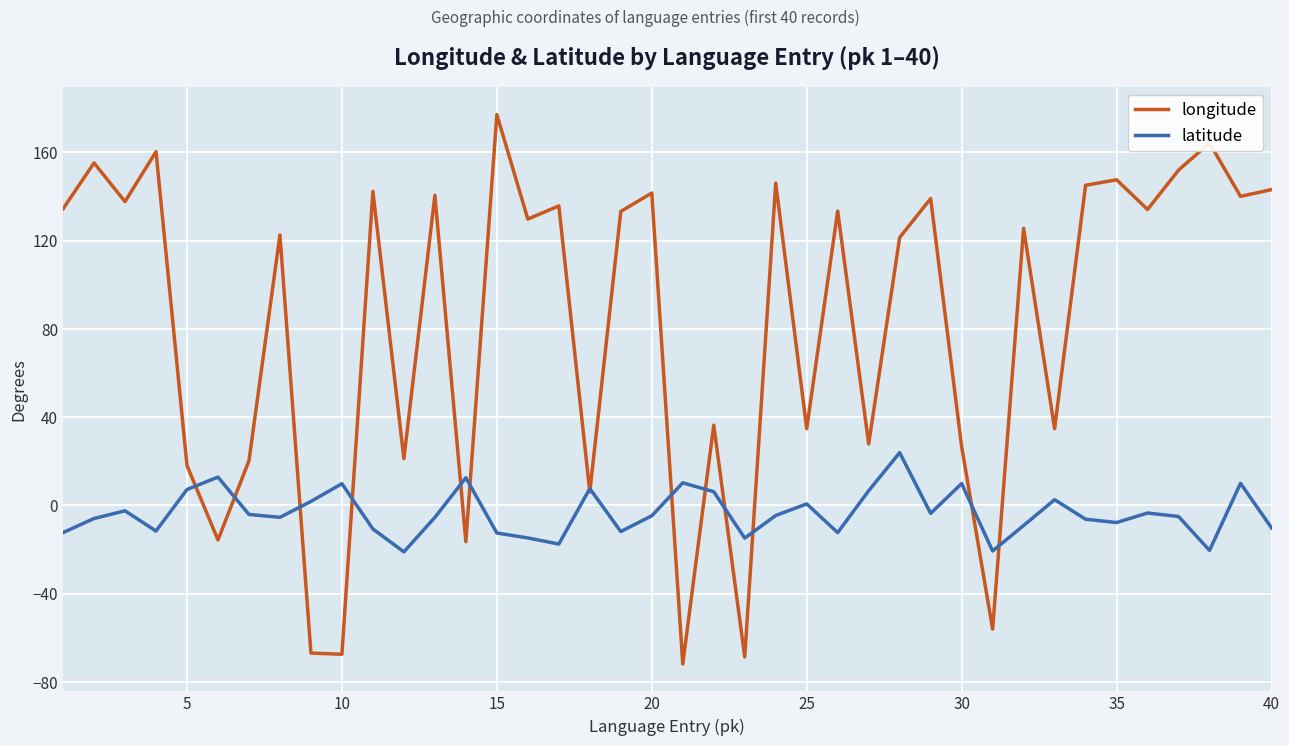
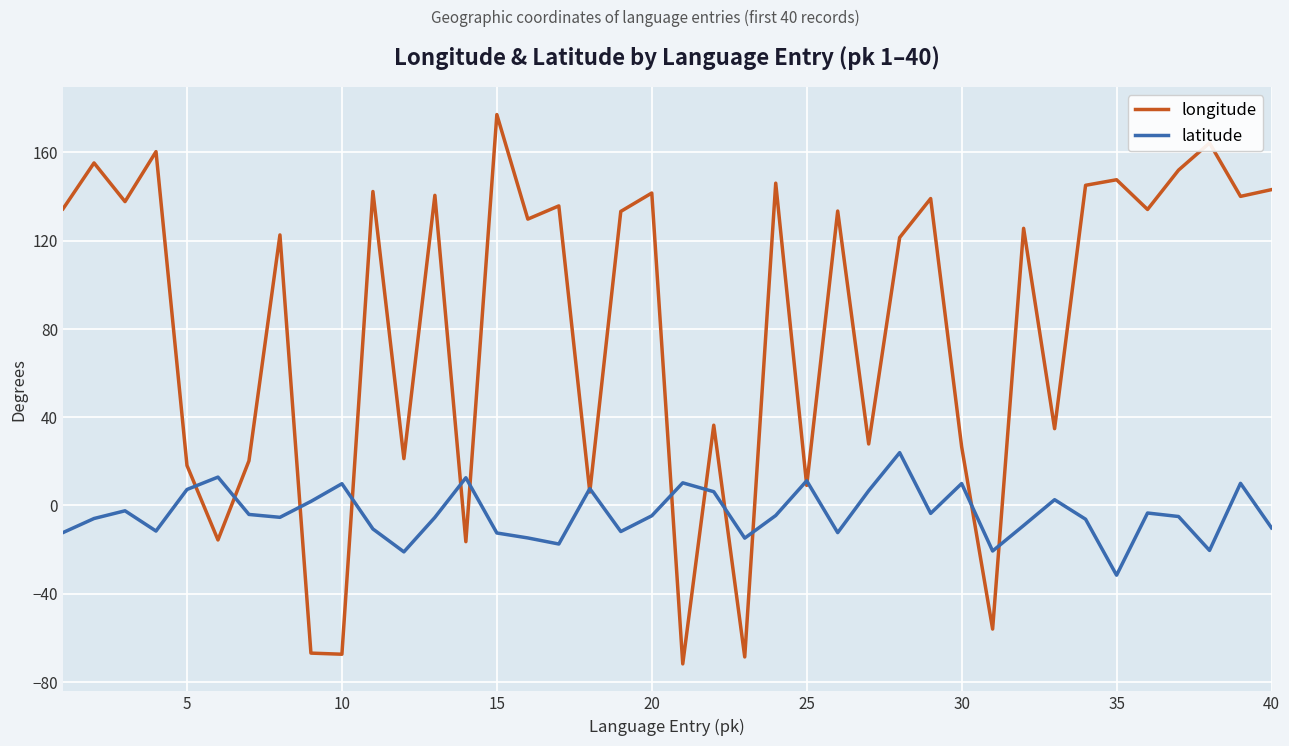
  {
    "longitude": {
      "5": 18,
      "10": -67,
      "15": 177,
      "20": 142,
-     "25": 35,
+     "25": 9,
      "30": 27,
      "35": 148,
      "40": 143
    },
    "latitude": {
      "5": 7,
      "10": 10,
      "15": -13,
      "20": -5,
-     "25": 1,
+     "25": 11,
      "30": 10,
-     "35": -8,
+     "35": -32,
      "40": -10
    }
  }
